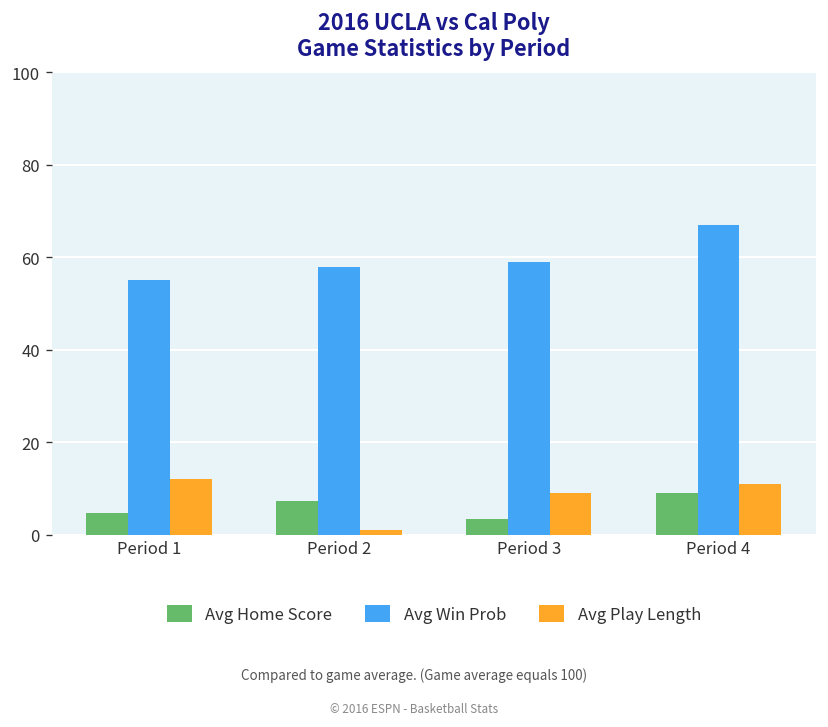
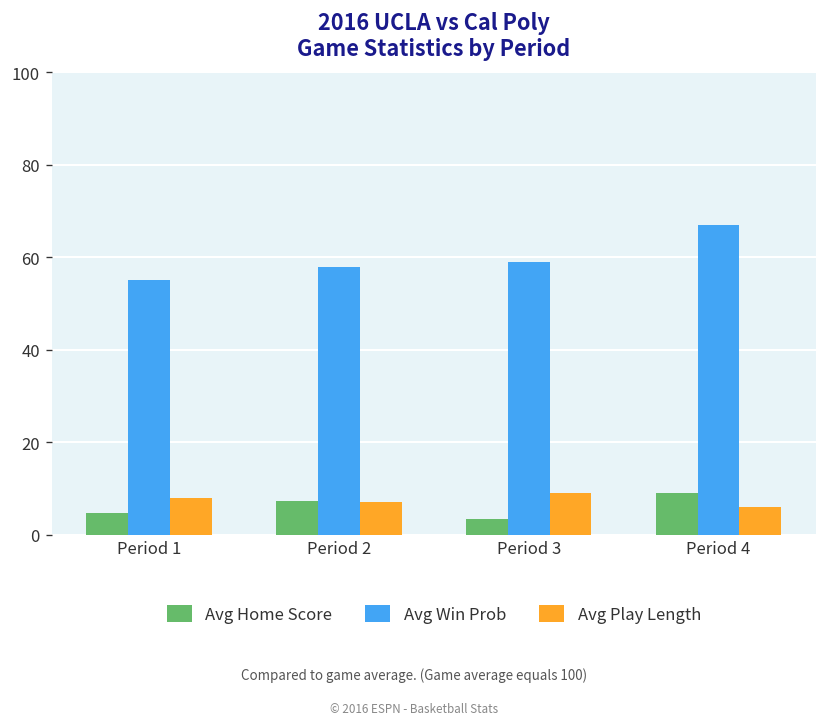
  {
    "Avg Home Score": {
      "Period 1": 5,
      "Period 2": 7,
      "Period 3": 4,
      "Period 4": 9
    },
    "Avg Win Prob": {
      "Period 1": 55,
      "Period 2": 58,
      "Period 3": 59,
      "Period 4": 67
    },
    "Avg Play Length": {
-     "Period 1": 12,
-     "Period 2": 1,
+     "Period 1": 8,
+     "Period 2": 7,
      "Period 3": 9,
-     "Period 4": 11
+     "Period 4": 6
    }
  }
